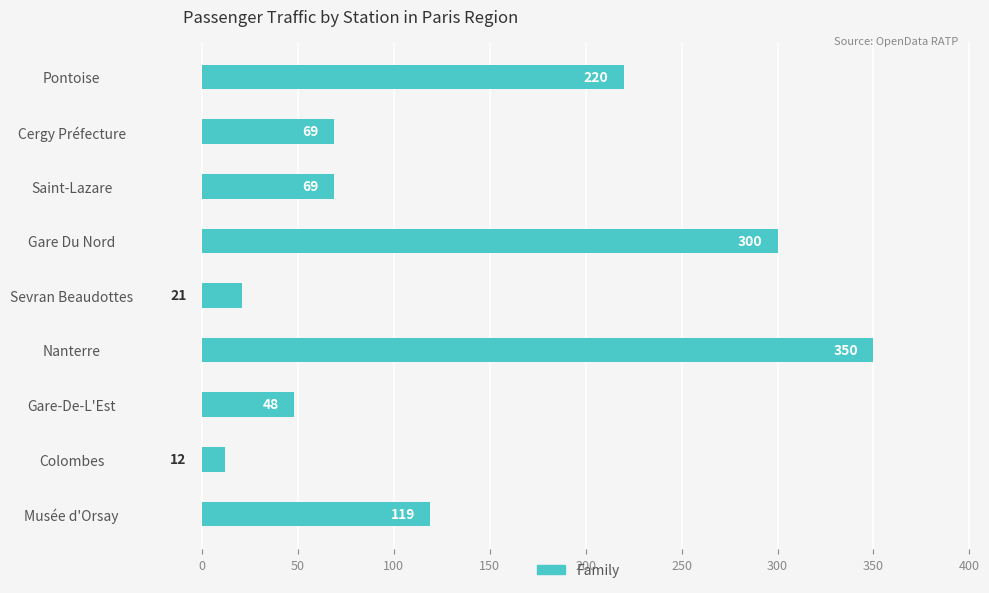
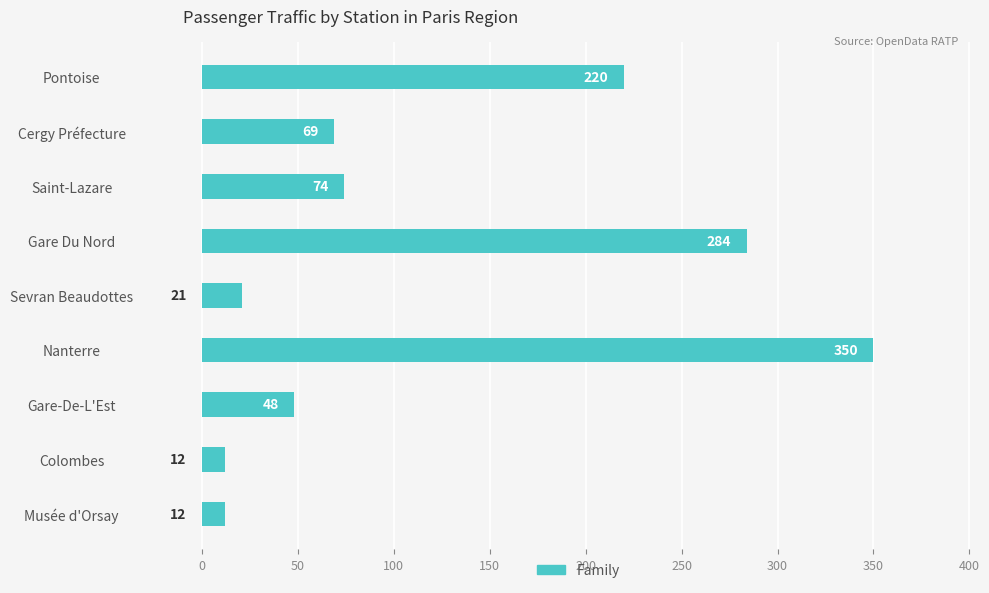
  {
    "Pontoise": 220,
    "Cergy Préfecture": 69,
-   "Saint-Lazare": 69,
-   "Gare Du Nord": 300,
+   "Saint-Lazare": 74,
+   "Gare Du Nord": 284,
    "Nanterre": 350,
    "Gare-De-L'Est": 48,
-   "Musée d'Orsay": 119
+   "Musée d'Orsay": 12
  }
